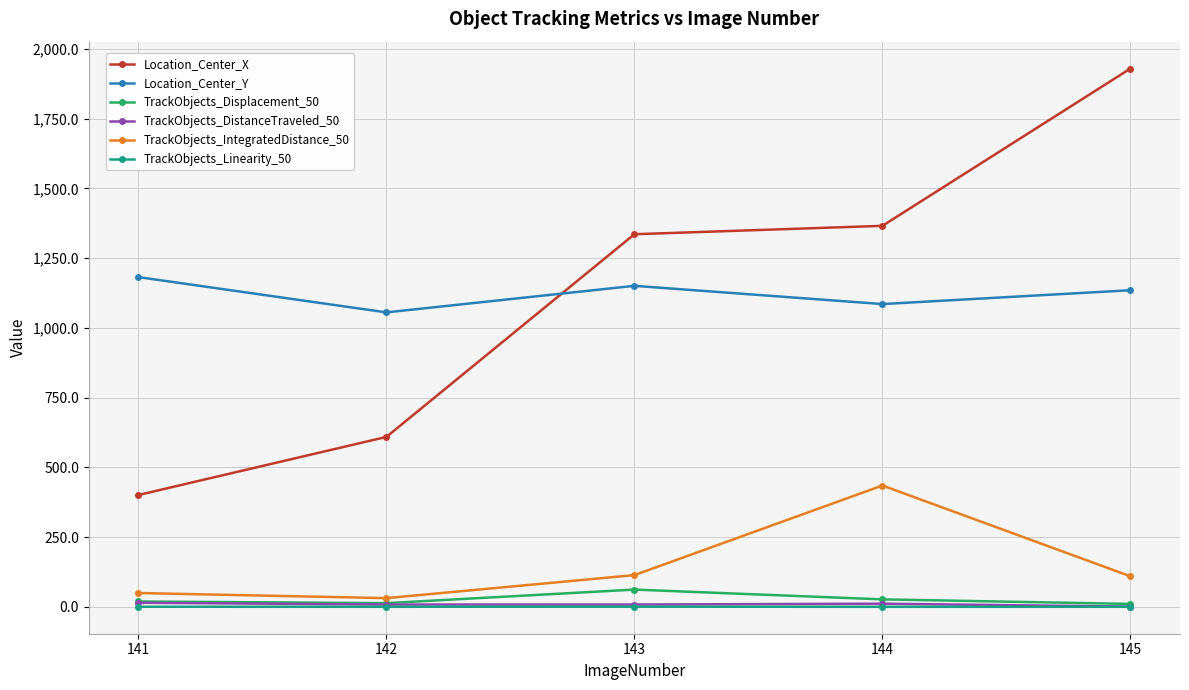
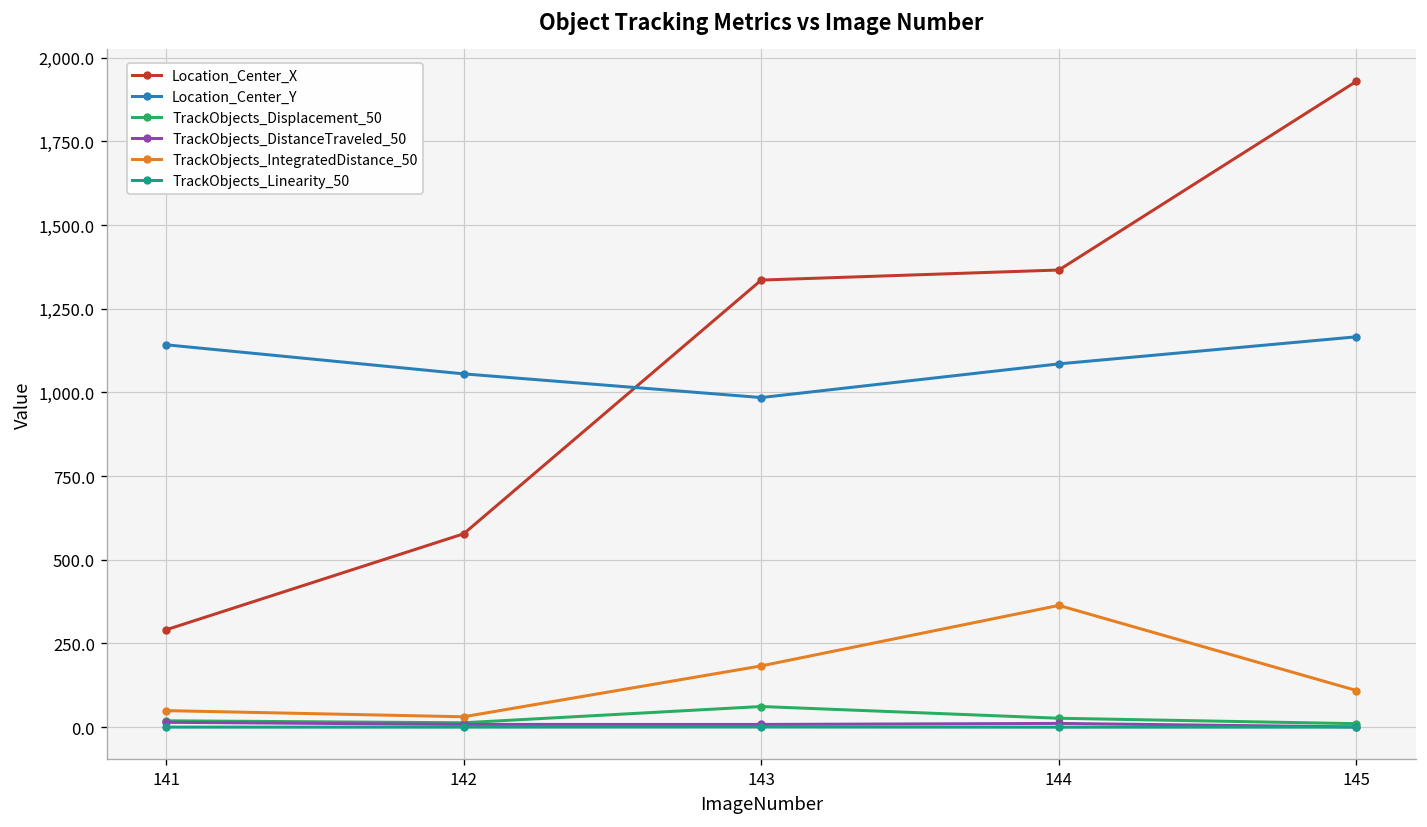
  {
    "Location_Center_X": {
-     "141": "400",
-     "142": "610",
+     "141": "290",
+     "142": "580",
      "143": "1,340",
      "144": "1,370",
      "145": "1,930"
    },
    "Location_Center_Y": {
-     "141": "1,180",
+     "141": "1,140",
      "142": "1,060",
-     "143": "1,150",
+     "143": "980",
      "144": "1,090",
-     "145": "1,130"
+     "145": "1,170"
    },
    "TrackObjects_DistanceTraveled_50": {
      "144": "10"
    },
    "TrackObjects_IntegratedDistance_50": {
      "141": "50",
      "142": "30",
-     "143": "110",
-     "144": "430",
+     "143": "180",
+     "144": "360",
      "145": "110"
    }
  }
